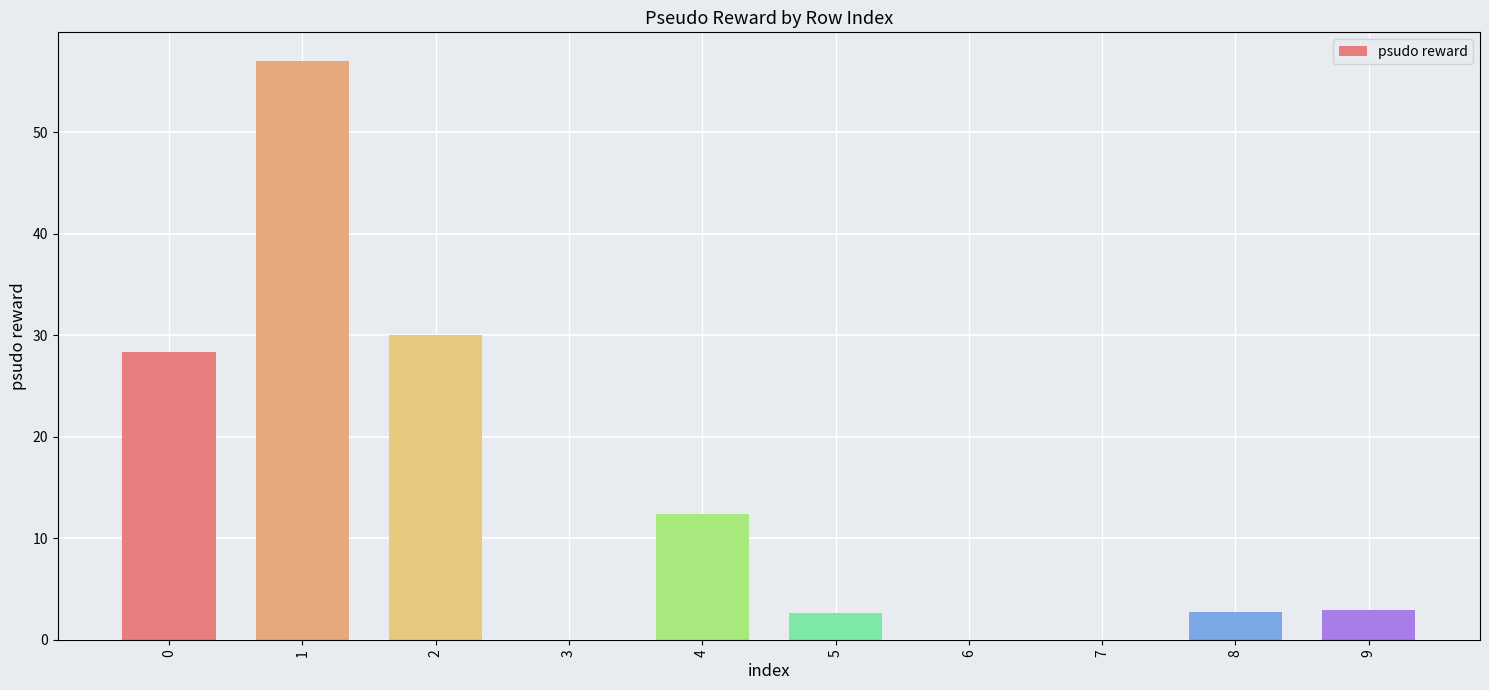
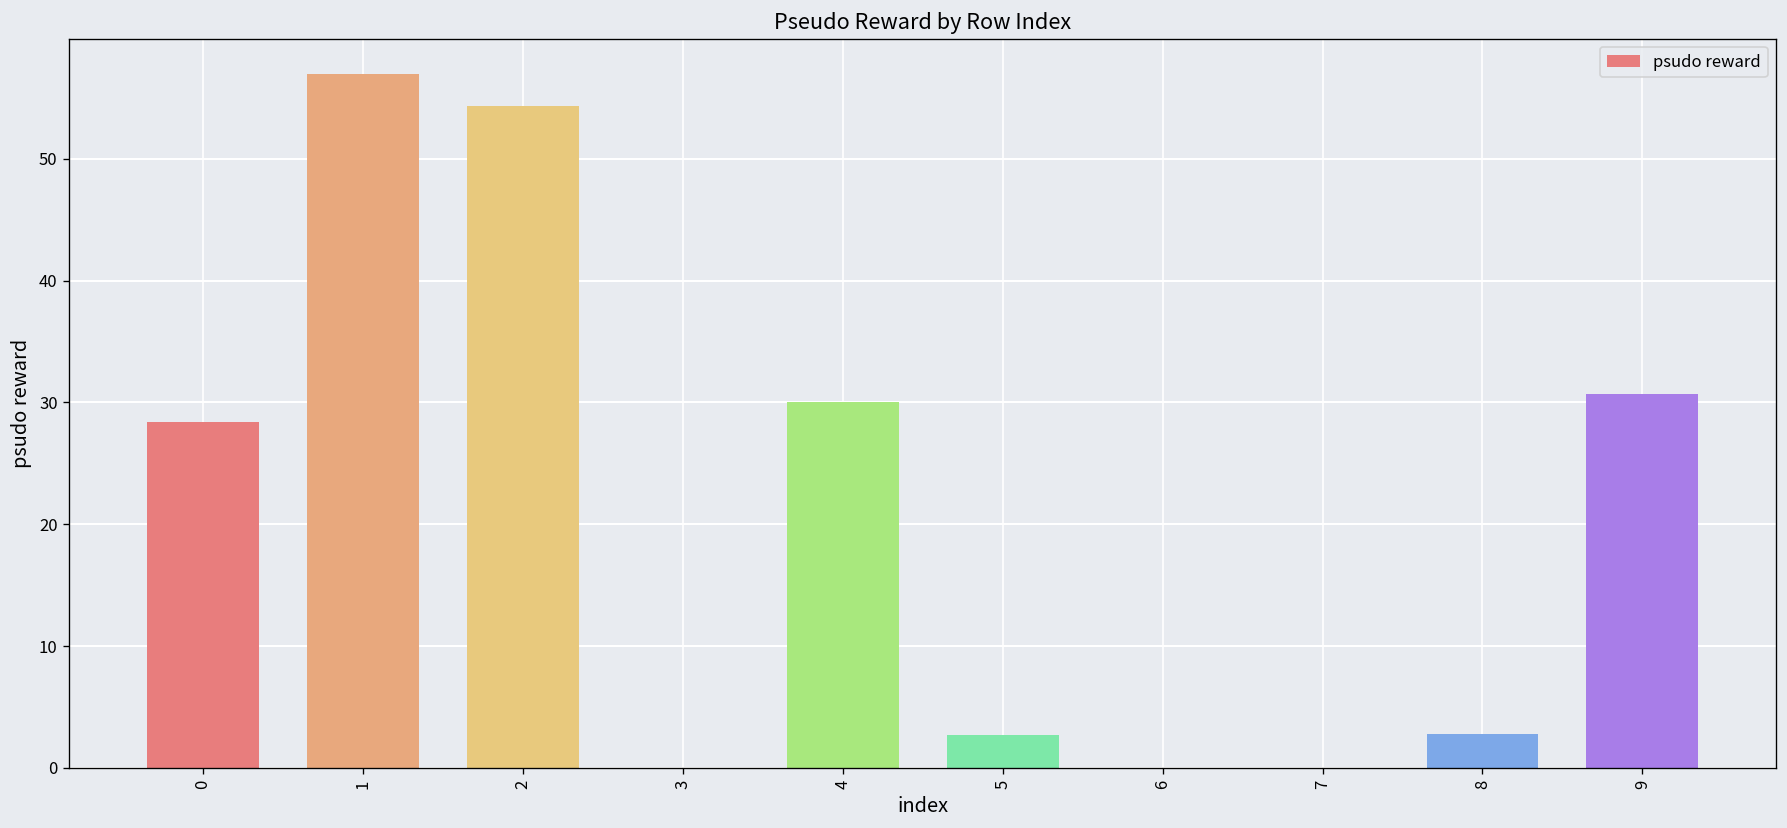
  {
    "0": 28.4,
    "1": 57.0,
-   "2": 30.0,
+   "2": 54.3,
    "3": 0.0,
-   "4": 12.4,
+   "4": 30.0,
    "5": 2.7,
    "6": 0.0,
    "7": 0.0,
    "8": 2.8,
-   "9": 3.0
+   "9": 30.7
  }
